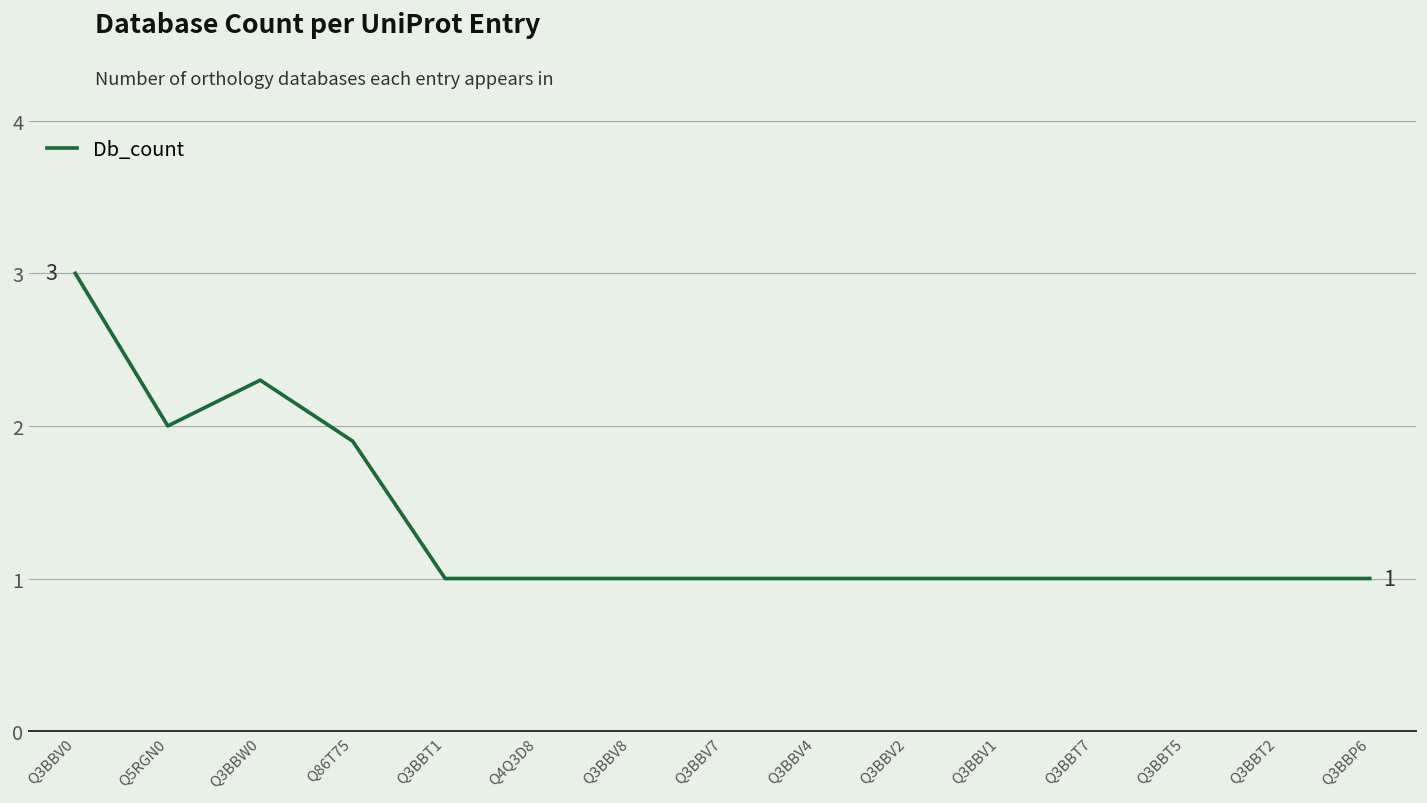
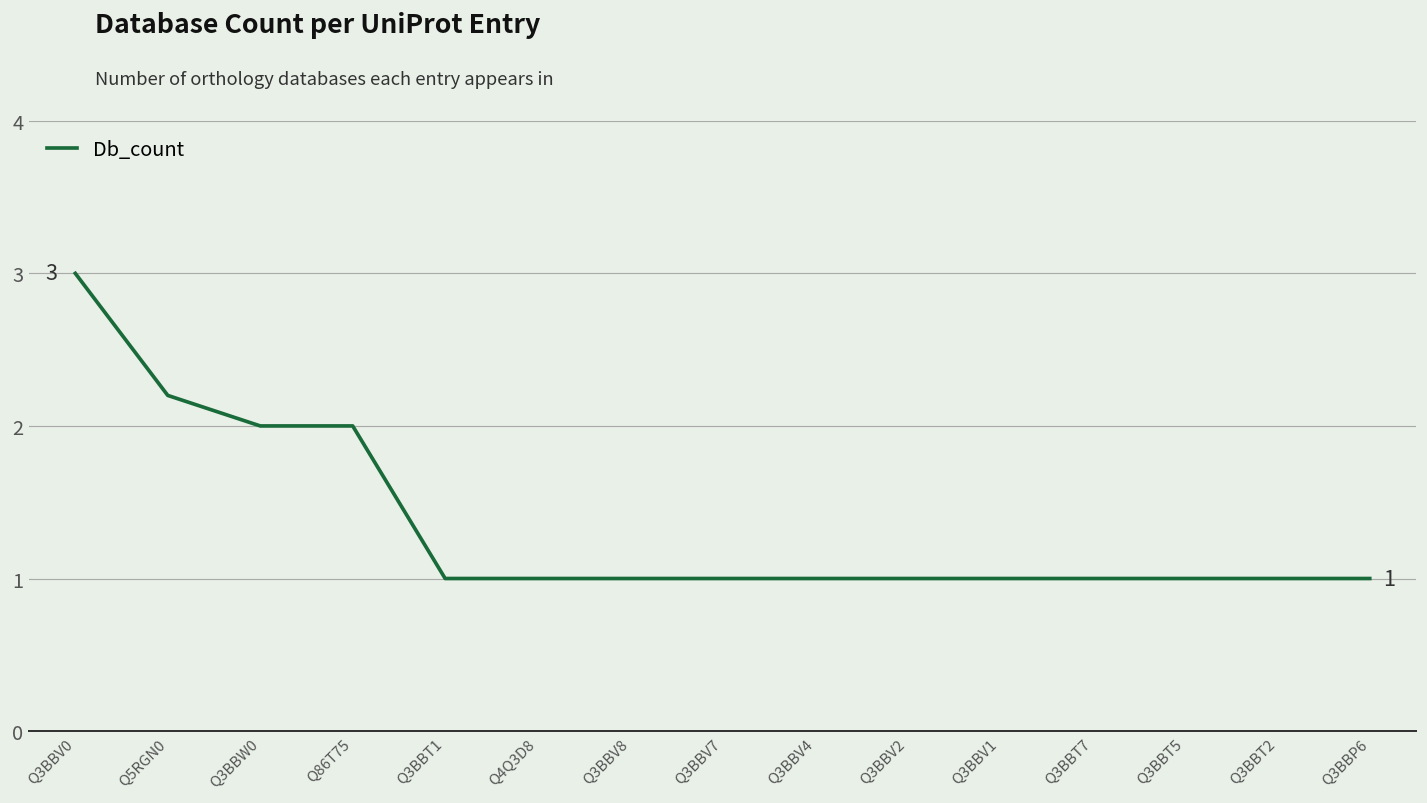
  {
-   "Q5RGN0": 2.0,
-   "Q3BBW0": 2.3,
-   "Q86T75": 1.9,
+   "Q5RGN0": 2.2,
+   "Q3BBW0": 2.0,
+   "Q86T75": 2.0,
    "Q3BBT1": 1.0,
    "Q4Q3D8": 1.0,
    "Q3BBV8": 1.0,
    "Q3BBV7": 1.0,
    "Q3BBV4": 1.0,
    "Q3BBV2": 1.0,
    "Q3BBV1": 1.0,
    "Q3BBT7": 1.0,
    "Q3BBT5": 1.0,
    "Q3BBT2": 1.0
  }
